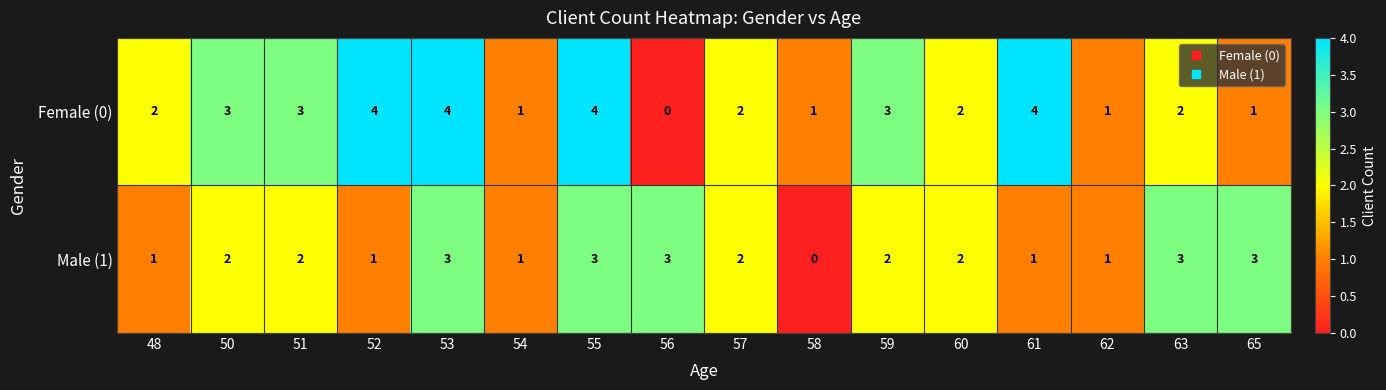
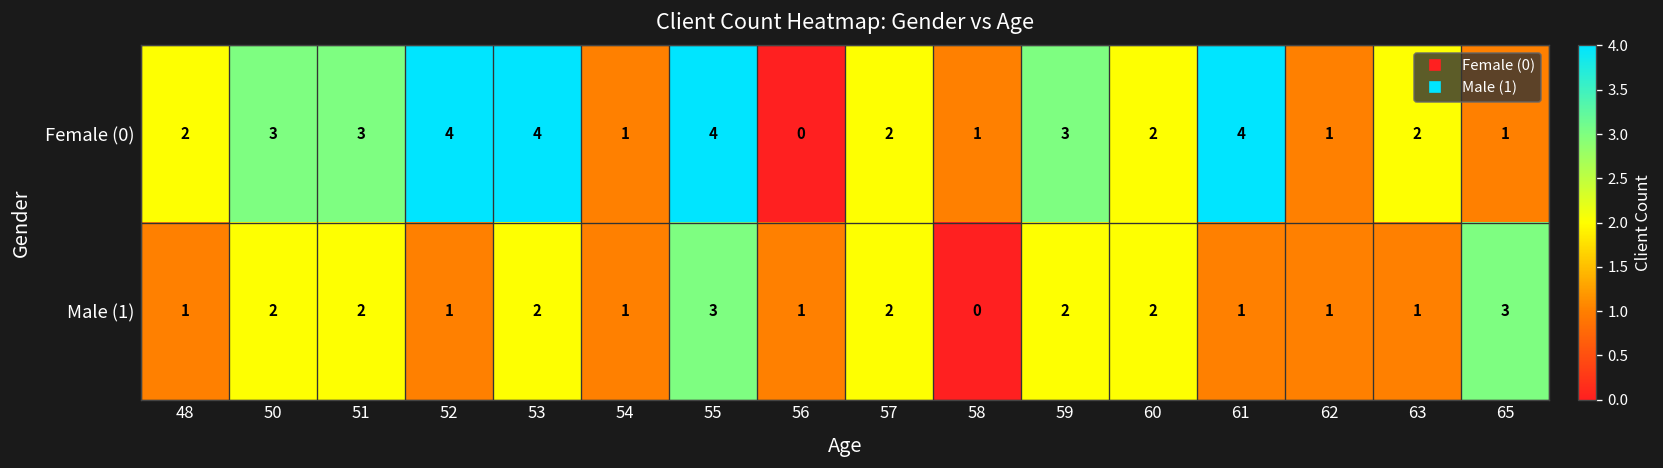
  {
    "Female (0)": {
      "48": 2,
      "50": 3,
      "51": 3,
      "52": 4,
      "53": 4,
      "54": 1,
      "55": 4,
      "56": 0,
      "57": 2,
      "58": 1,
      "59": 3,
      "60": 2,
      "61": 4,
      "62": 1,
      "63": 2,
      "65": 1
    },
    "Male (1)": {
      "48": 1,
      "50": 2,
      "51": 2,
      "52": 1,
-     "53": 3,
+     "53": 2,
      "54": 1,
      "55": 3,
-     "56": 3,
+     "56": 1,
      "57": 2,
      "58": 0,
      "59": 2,
      "60": 2,
      "61": 1,
      "62": 1,
-     "63": 3,
+     "63": 1,
      "65": 3
    }
  }
